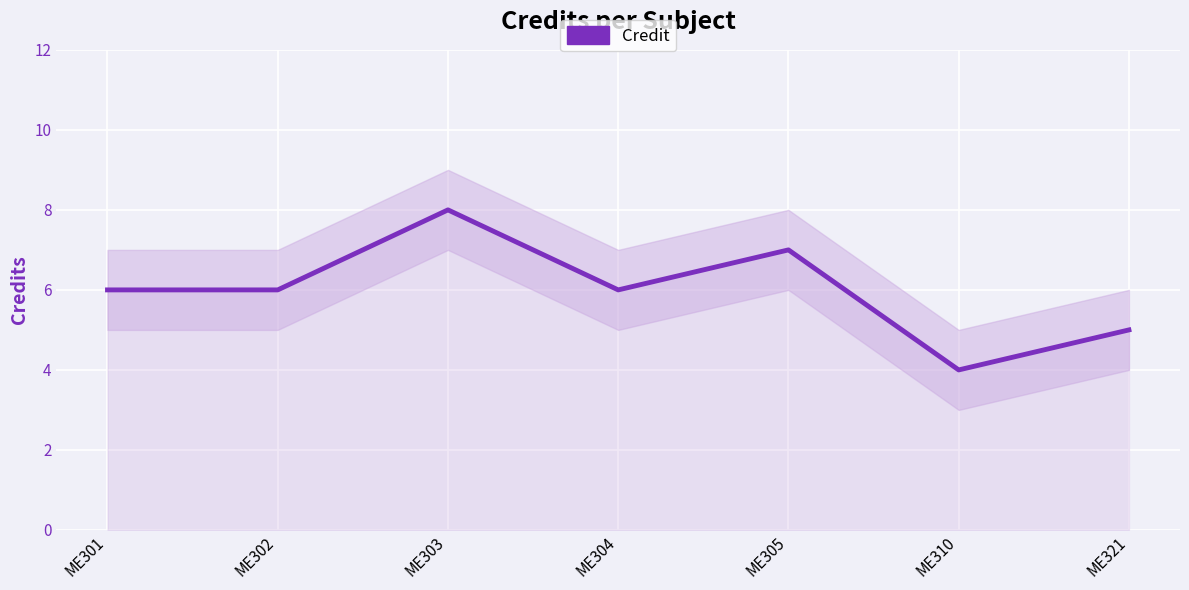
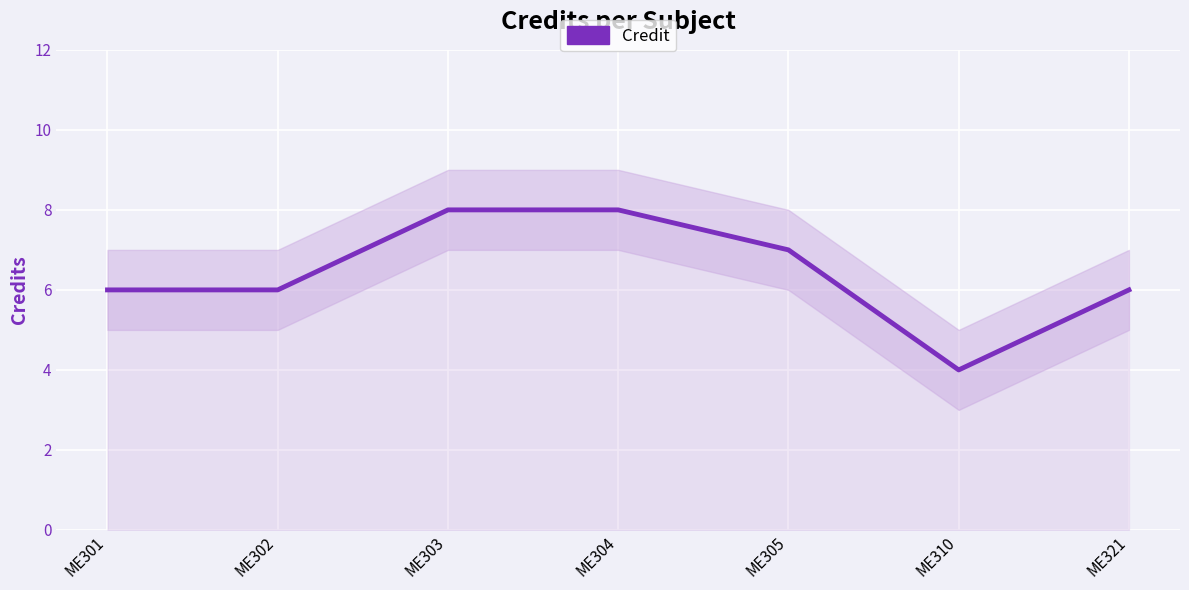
  {
    "Credit": {
      "ME301": 6,
      "ME302": 6,
      "ME303": 8,
-     "ME304": 6,
+     "ME304": 8,
      "ME305": 7,
      "ME310": 4,
-     "ME321": 5
+     "ME321": 6
    }
  }
